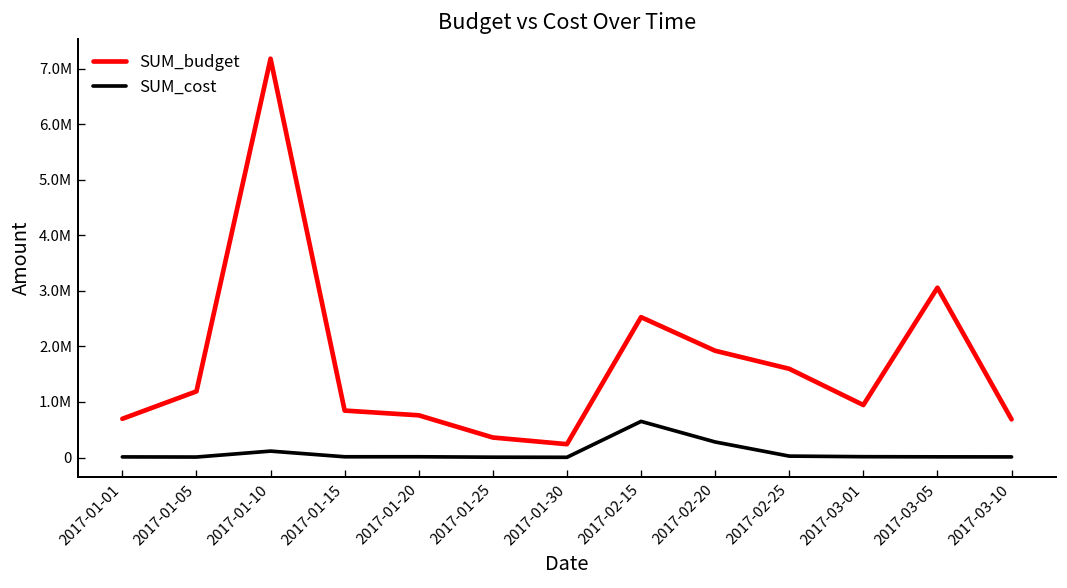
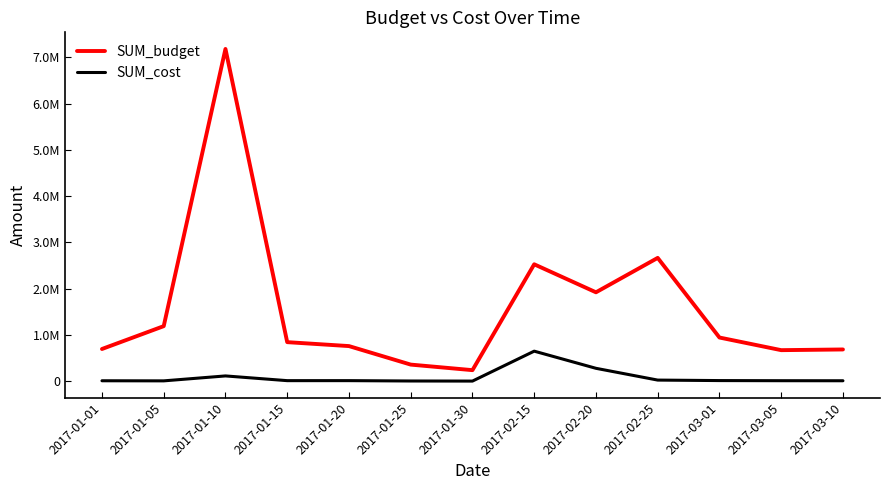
  {
    "SUM_budget": {
      "2017-01-01": 700000,
      "2017-01-05": 1200000,
      "2017-01-10": 7200000,
      "2017-01-15": 800000,
      "2017-01-20": 800000,
      "2017-01-25": 400000,
      "2017-01-30": 200000,
      "2017-02-15": 2500000,
      "2017-02-20": 1900000,
-     "2017-02-25": 1600000,
+     "2017-02-25": 2700000,
      "2017-03-01": 900000,
-     "2017-03-05": 3100000,
+     "2017-03-05": 700000,
      "2017-03-10": 700000
    },
    "SUM_cost": {
      "2017-01-01": 0,
      "2017-01-05": 0,
      "2017-01-10": 100000,
      "2017-01-15": 0,
      "2017-01-20": 0,
      "2017-01-25": 0,
      "2017-01-30": 0,
      "2017-02-15": 700000,
      "2017-02-20": 300000,
      "2017-02-25": 0,
      "2017-03-01": 0,
      "2017-03-05": 0,
      "2017-03-10": 0
    }
  }
